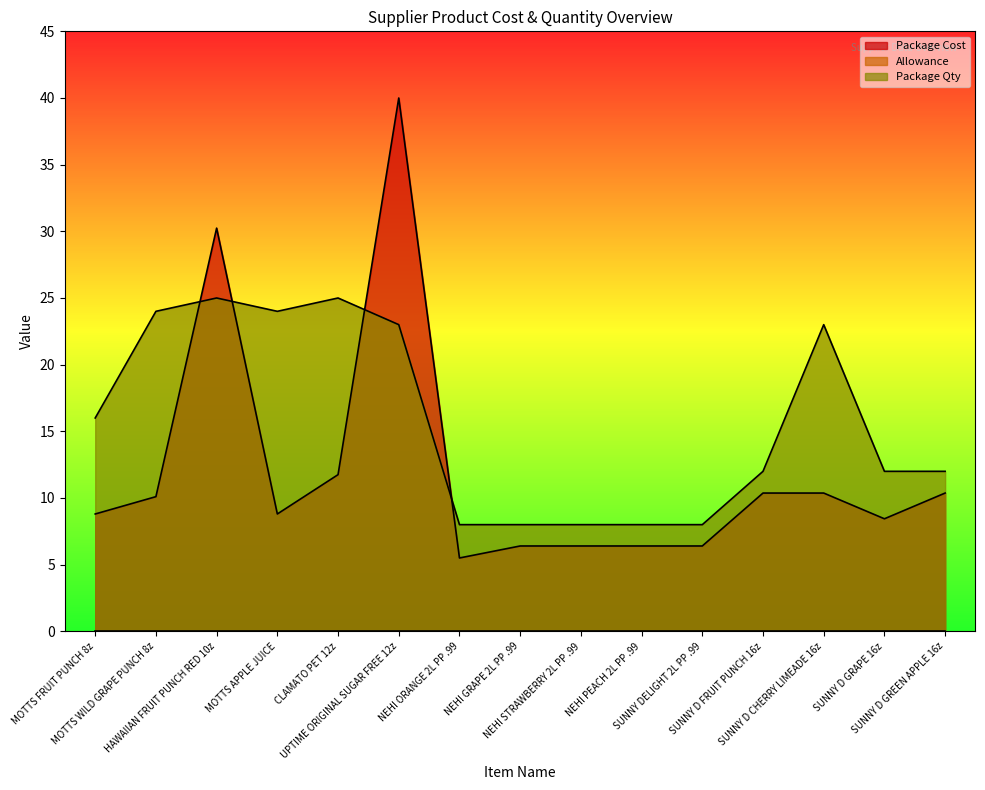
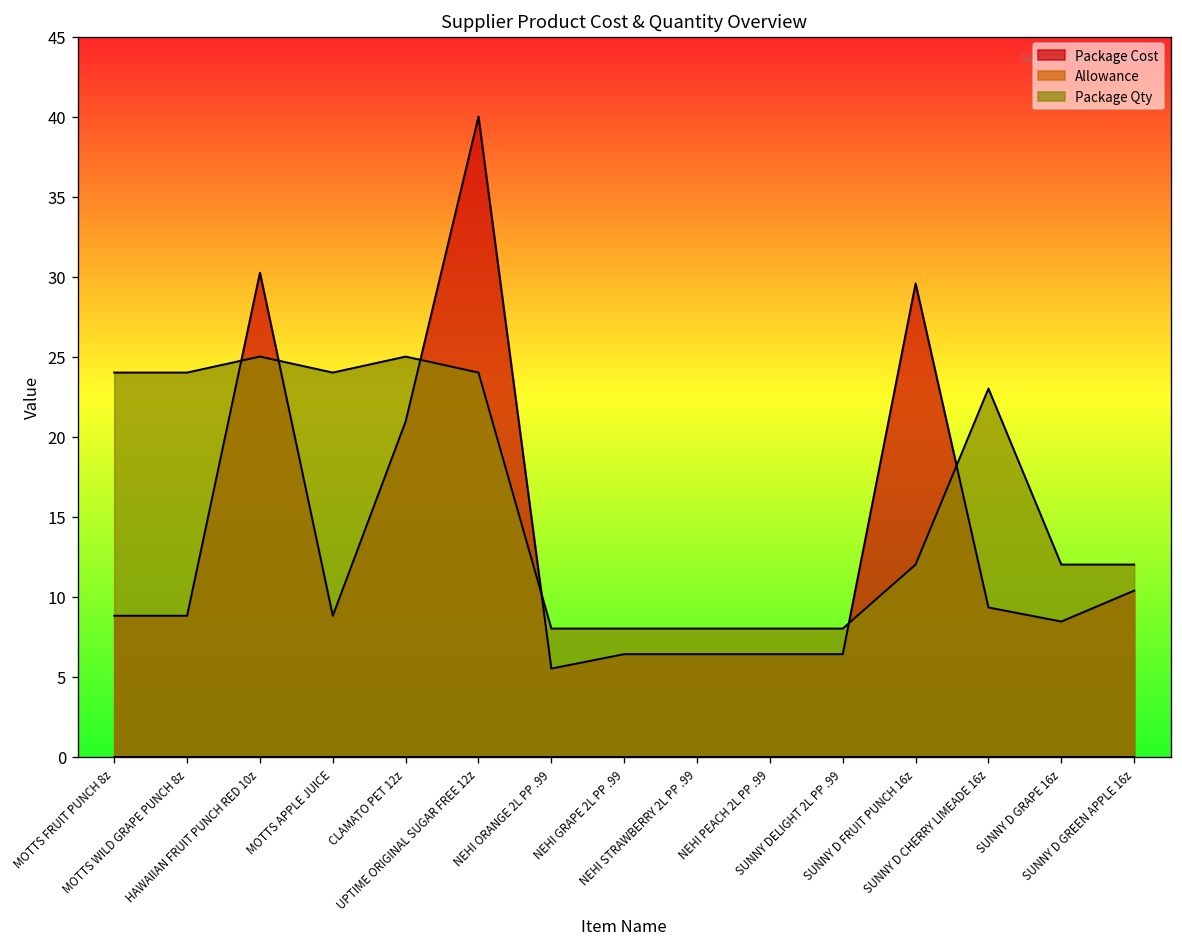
  {
    "Package Cost": {
      "MOTTS FRUIT PUNCH 8z": 8.8,
-     "MOTTS WILD GRAPE PUNCH 8z": 10.1,
+     "MOTTS WILD GRAPE PUNCH 8z": 8.8,
      "HAWAIIAN FRUIT PUNCH RED 10z": 30.2,
      "MOTTS APPLE JUICE": 8.8,
-     "CLAMATO PET 12z": 11.8,
+     "CLAMATO PET 12z": 21.0,
      "UPTIME ORIGINAL SUGAR FREE 12z": 40.0,
      "NEHI ORANGE 2L PP .99": 5.5,
      "NEHI GRAPE 2L PP .99": 6.4,
      "NEHI STRAWBERRY 2L PP .99": 6.4,
      "NEHI PEACH 2L PP .99": 6.4,
      "SUNNY DELIGHT 2L PP .99": 6.4,
-     "SUNNY D FRUIT PUNCH 16z": 10.4,
-     "SUNNY D CHERRY LIMEADE 16z": 10.4,
+     "SUNNY D FRUIT PUNCH 16z": 29.6,
+     "SUNNY D CHERRY LIMEADE 16z": 9.3,
      "SUNNY D GRAPE 16z": 8.4,
      "SUNNY D GREEN APPLE 16z": 10.4
    },
    "Allowance": {
      "MOTTS FRUIT PUNCH 8z": 0.0,
      "MOTTS WILD GRAPE PUNCH 8z": 0.0,
      "HAWAIIAN FRUIT PUNCH RED 10z": 0.0,
      "MOTTS APPLE JUICE": 0.0,
      "CLAMATO PET 12z": 0.0,
      "UPTIME ORIGINAL SUGAR FREE 12z": 0.0,
      "NEHI ORANGE 2L PP .99": 0.0,
      "NEHI GRAPE 2L PP .99": 0.0,
      "NEHI STRAWBERRY 2L PP .99": 0.0,
      "NEHI PEACH 2L PP .99": 0.0,
      "SUNNY DELIGHT 2L PP .99": 0.0,
      "SUNNY D FRUIT PUNCH 16z": 0.0,
      "SUNNY D CHERRY LIMEADE 16z": 0.0,
      "SUNNY D GRAPE 16z": 0.0,
      "SUNNY D GREEN APPLE 16z": 0.0
    },
    "Package Qty": {
-     "MOTTS FRUIT PUNCH 8z": 16,
+     "MOTTS FRUIT PUNCH 8z": 24,
      "MOTTS WILD GRAPE PUNCH 8z": 24,
      "HAWAIIAN FRUIT PUNCH RED 10z": 25,
      "MOTTS APPLE JUICE": 24,
      "CLAMATO PET 12z": 25,
-     "UPTIME ORIGINAL SUGAR FREE 12z": 23,
+     "UPTIME ORIGINAL SUGAR FREE 12z": 24,
      "NEHI ORANGE 2L PP .99": 8,
      "NEHI GRAPE 2L PP .99": 8,
      "NEHI STRAWBERRY 2L PP .99": 8,
      "NEHI PEACH 2L PP .99": 8,
      "SUNNY DELIGHT 2L PP .99": 8,
      "SUNNY D FRUIT PUNCH 16z": 12,
      "SUNNY D CHERRY LIMEADE 16z": 23,
      "SUNNY D GRAPE 16z": 12,
      "SUNNY D GREEN APPLE 16z": 12
    }
  }
